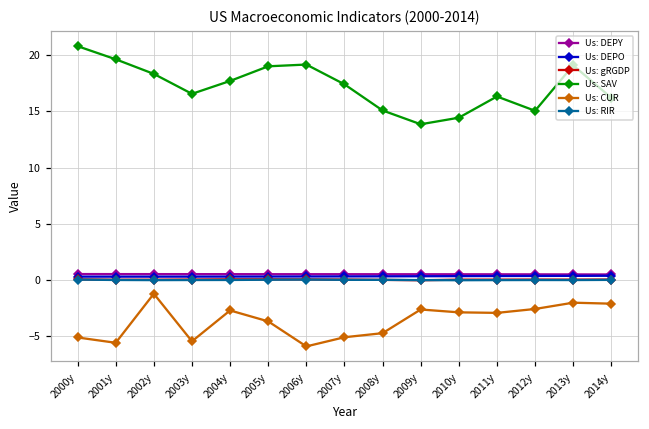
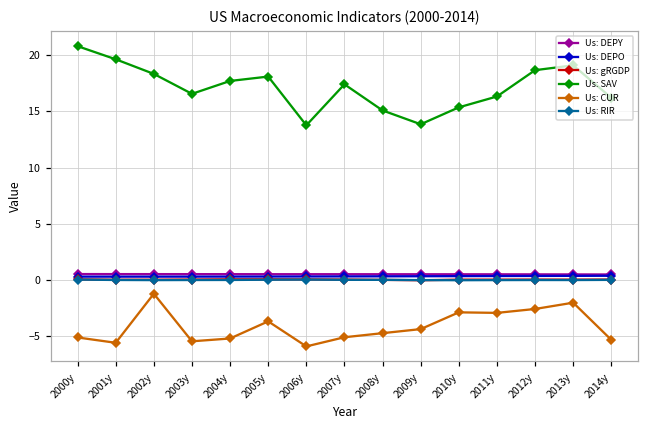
  {
    "Us: SAV": {
      "2000y": 20.8,
      "2001y": 19.6,
      "2002y": 18.3,
      "2003y": 16.6,
      "2004y": 17.7,
-     "2005y": 19.0,
-     "2006y": 19.2,
+     "2005y": 18.1,
+     "2006y": 13.8,
      "2007y": 17.4,
      "2008y": 15.1,
      "2009y": 13.8,
-     "2010y": 14.4,
+     "2010y": 15.4,
      "2011y": 16.3,
-     "2012y": 15.0
+     "2012y": 18.7
    },
    "Us: CUR": {
      "2000y": -5.1,
      "2001y": -5.6,
      "2002y": -1.2,
      "2003y": -5.5,
-     "2004y": -2.7,
+     "2004y": -5.2,
      "2005y": -3.7,
      "2006y": -5.9,
      "2007y": -5.1,
      "2008y": -4.7,
-     "2009y": -2.6,
+     "2009y": -4.4,
      "2010y": -2.9,
      "2011y": -2.9,
      "2012y": -2.6,
      "2013y": -2.0,
-     "2014y": -2.1
+     "2014y": -5.3
    }
  }
